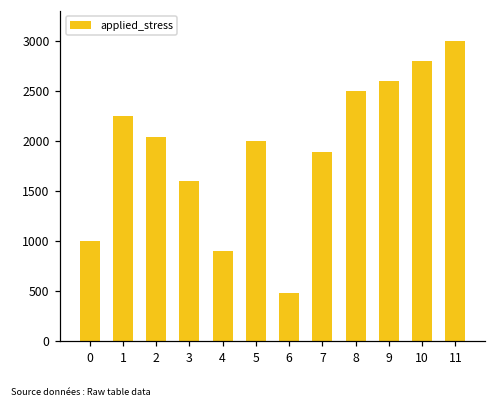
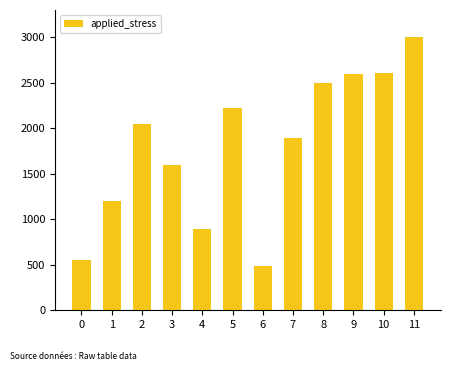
  {
-   "0": 1000,
-   "1": 2200,
+   "0": 500,
+   "1": 1200,
    "2": 2000,
    "3": 1600,
    "4": 900,
-   "5": 2000,
+   "5": 2200,
    "6": 500,
    "7": 1900,
    "8": 2500,
    "9": 2600,
-   "10": 2800,
+   "10": 2600,
    "11": 3000
  }
